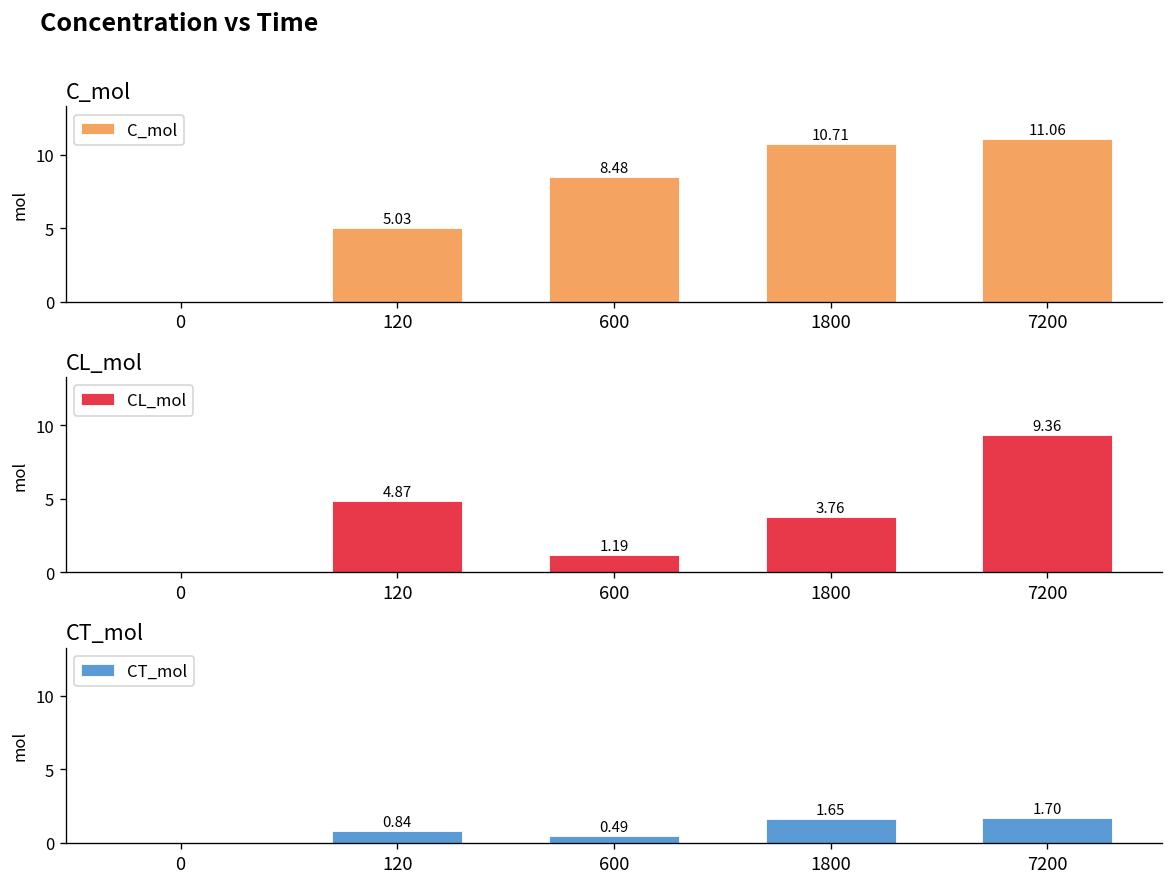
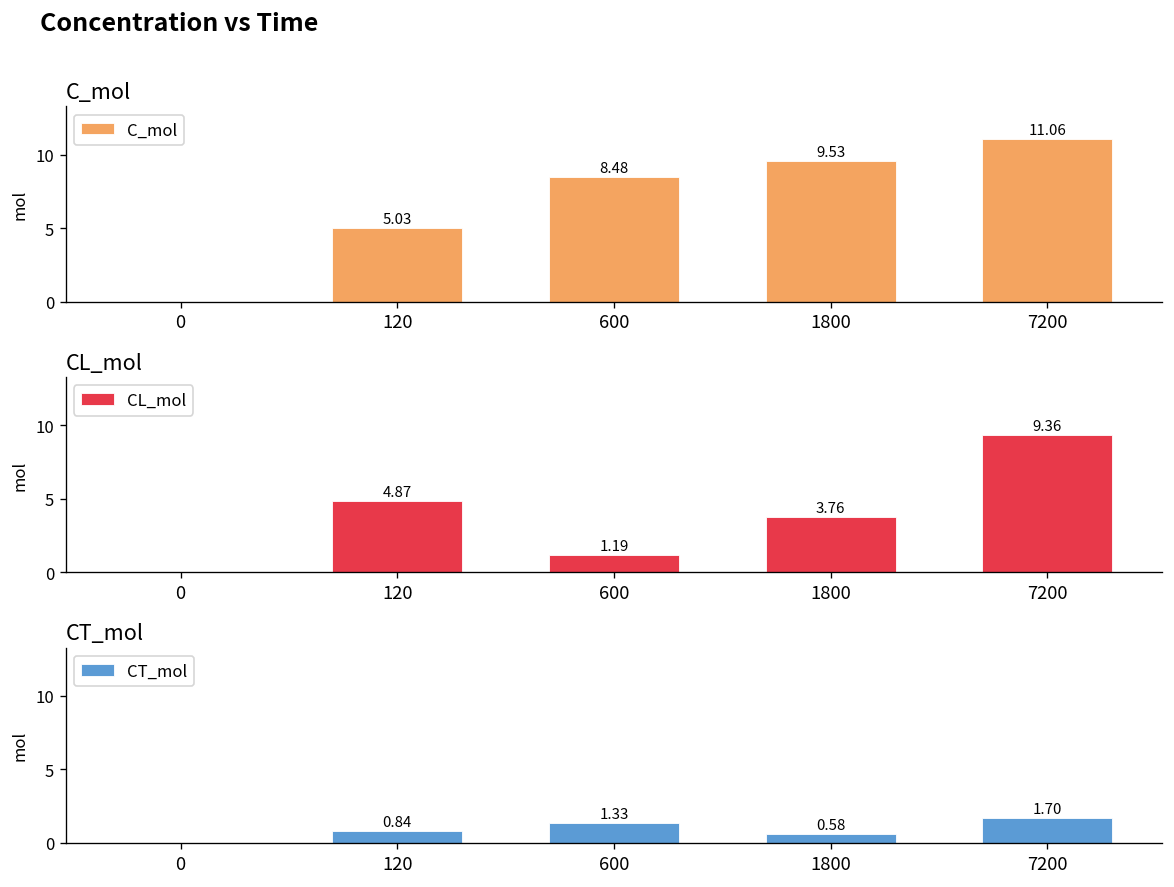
  {
    "C_mol": {
      "120": 5.03,
      "600": 8.48,
-     "1800": 10.71,
+     "1800": 9.53,
      "7200": 11.06
    },
    "CL_mol": {
      "120": 4.87,
      "600": 1.19,
      "1800": 3.76,
      "7200": 9.36
    },
    "CT_mol": {
      "120": 0.84,
-     "600": 0.49,
-     "1800": 1.65,
+     "600": 1.33,
+     "1800": 0.58,
      "7200": 1.70
    }
  }
